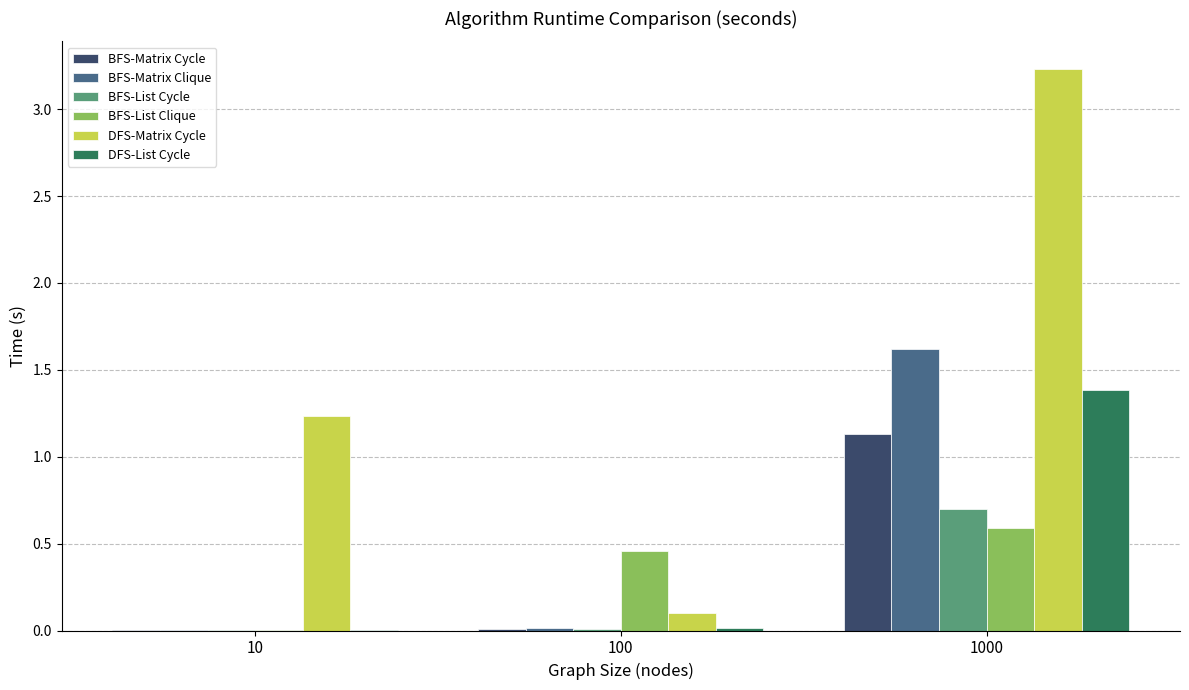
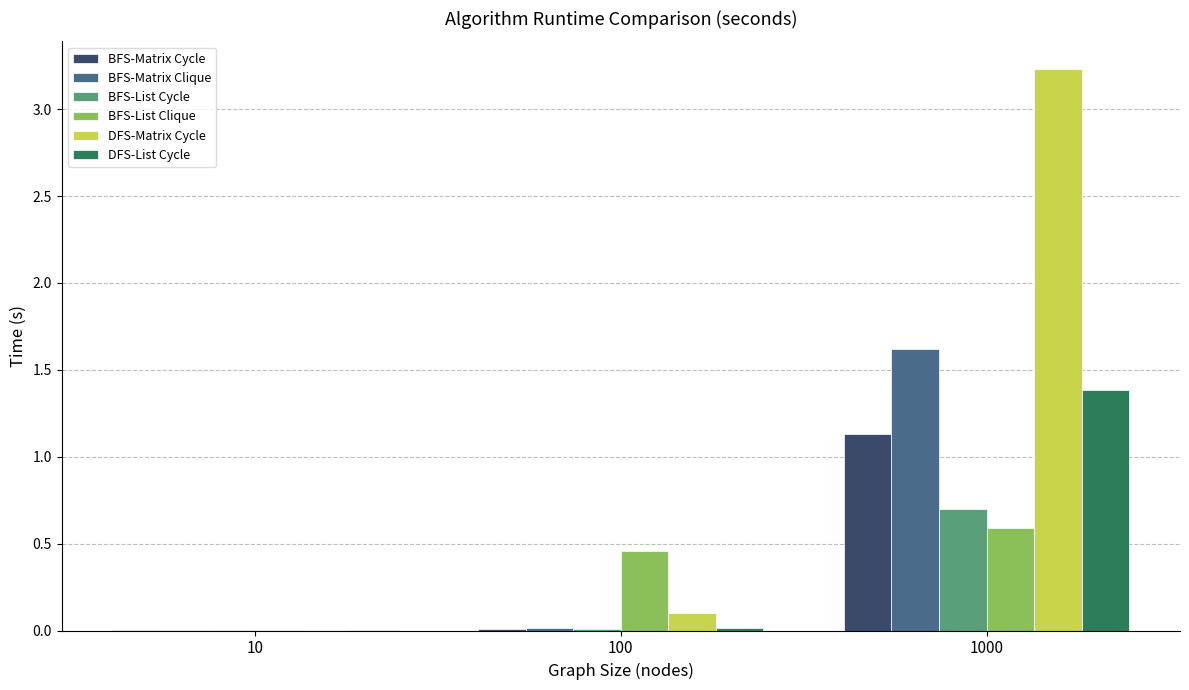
  {
    "BFS-List Clique": {
      "100": 0.46,
      "1000": 0.59
    },
    "DFS-Matrix Cycle": {
-     "10": 1.23,
+     "10": 0.00,
      "100": 0.10,
      "1000": 3.23
    }
  }
